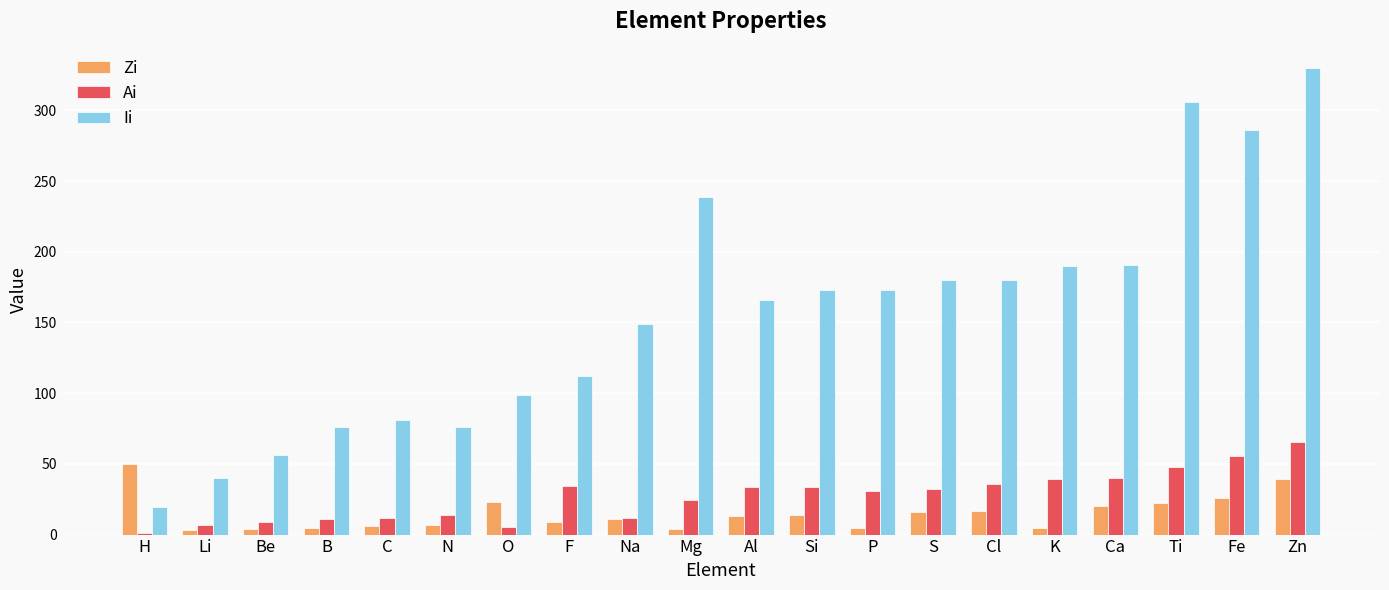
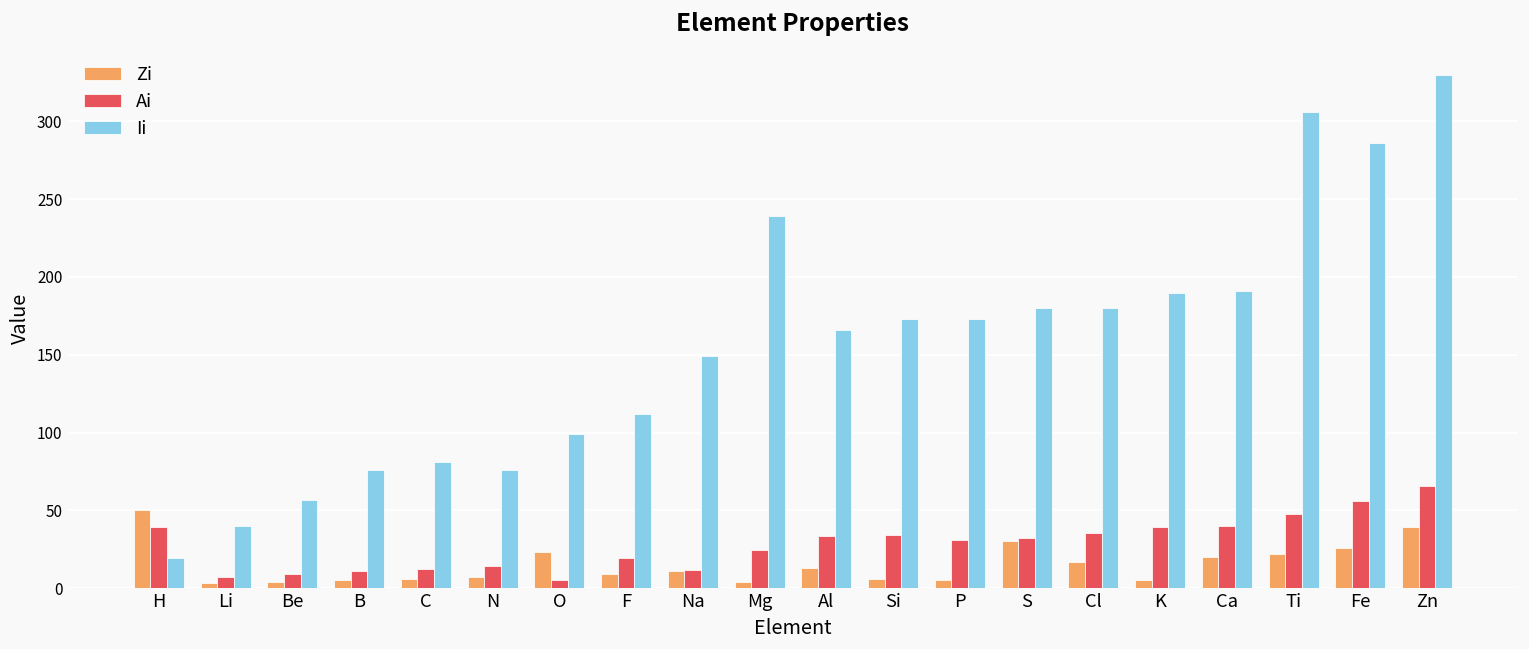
  {
    "Zi": {
      "H": 50,
      "Li": 3,
      "Be": 4,
      "B": 5,
      "C": 6,
      "N": 7,
      "O": 23,
      "F": 9,
      "Na": 11,
      "Mg": 4,
      "Al": 13,
-     "Si": 14,
+     "Si": 6,
      "P": 5,
-     "S": 16,
+     "S": 30,
      "Cl": 17,
      "K": 5,
      "Ca": 20,
      "Ti": 22,
      "Fe": 26,
      "Zn": 39
    },
    "Ai": {
-     "H": 1,
+     "H": 39,
      "Li": 7,
      "Be": 9,
      "B": 11,
      "C": 12,
      "N": 14,
      "O": 5,
-     "F": 34,
+     "F": 19,
      "Na": 12,
      "Mg": 24,
      "Al": 34,
      "Si": 34,
      "P": 31,
      "S": 32,
      "Cl": 35,
      "K": 39,
      "Ca": 40,
      "Ti": 48,
      "Fe": 56,
      "Zn": 65
    },
    "Ii": {
      "H": 19,
      "Li": 40,
      "Be": 56,
      "B": 76,
      "C": 81,
      "N": 76,
      "O": 99,
      "F": 112,
      "Na": 149,
      "Mg": 239,
      "Al": 166,
      "Si": 173,
      "P": 173,
      "S": 180,
      "Cl": 180,
      "K": 190,
      "Ca": 191,
      "Ti": 306,
      "Fe": 286,
      "Zn": 330
    }
  }
